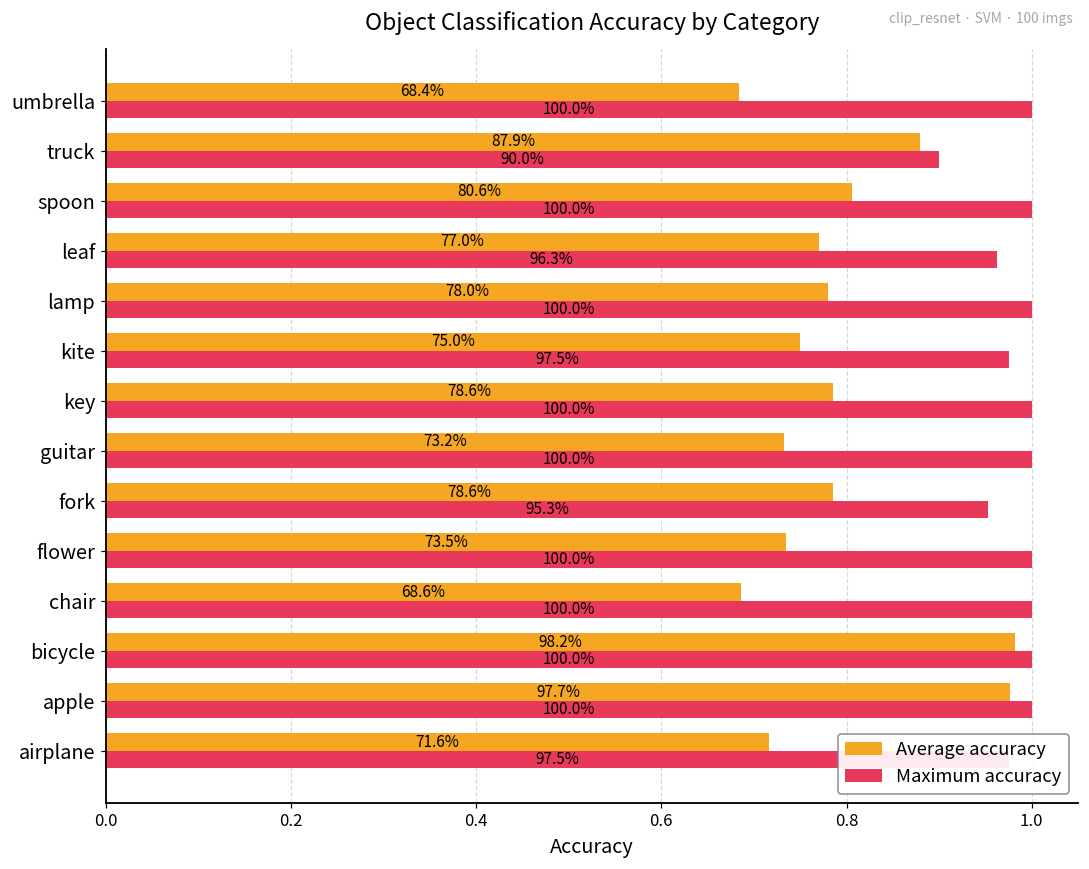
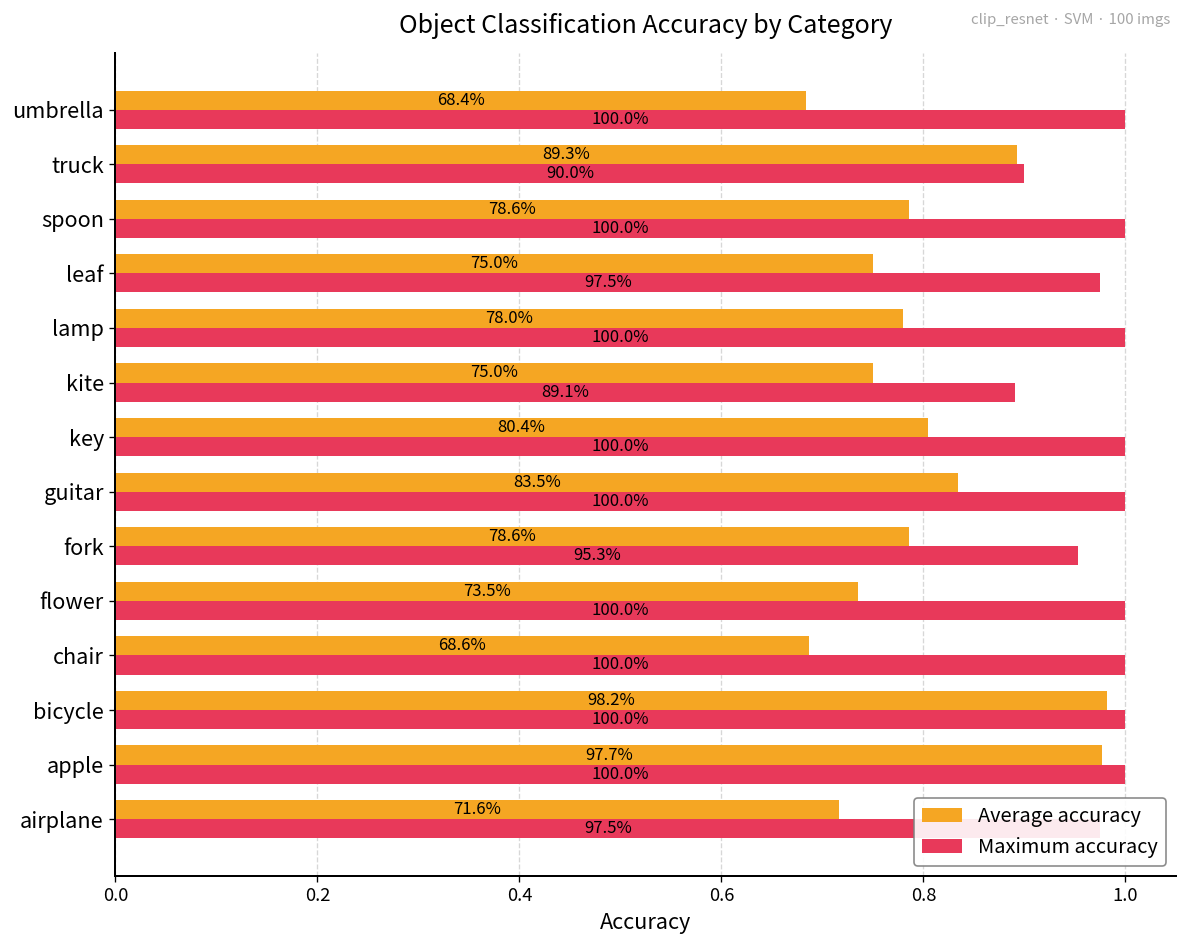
  {
    "Average accuracy": {
      "umbrella": "68.4%",
-     "truck": "87.9%",
-     "spoon": "80.6%",
-     "leaf": "77.0%",
+     "truck": "89.3%",
+     "spoon": "78.6%",
+     "leaf": "75.0%",
      "lamp": "78.0%",
      "kite": "75.0%",
-     "key": "78.6%",
-     "guitar": "73.2%",
+     "key": "80.4%",
+     "guitar": "83.5%",
      "fork": "78.6%",
      "flower": "73.5%",
      "chair": "68.6%",
      "bicycle": "98.2%",
      "apple": "97.7%",
      "airplane": "71.6%"
    },
    "Maximum accuracy": {
      "umbrella": "100.0%",
      "truck": "90.0%",
      "spoon": "100.0%",
-     "leaf": "96.3%",
+     "leaf": "97.5%",
      "lamp": "100.0%",
-     "kite": "97.5%",
+     "kite": "89.1%",
      "key": "100.0%",
      "guitar": "100.0%",
      "fork": "95.3%",
      "flower": "100.0%",
      "chair": "100.0%",
      "bicycle": "100.0%",
      "apple": "100.0%"
    }
  }
